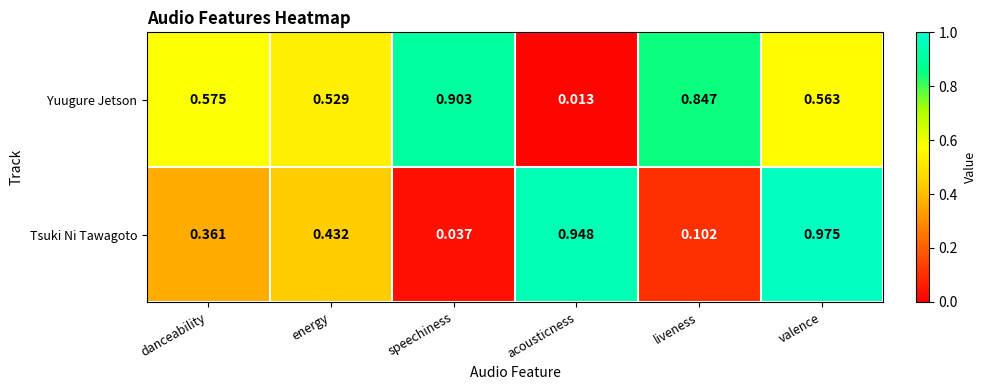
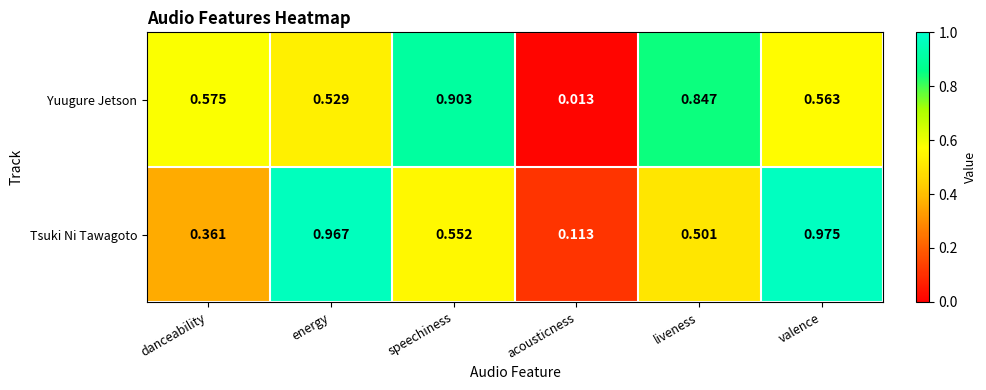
  {
    "Yuugure Jetson": {
      "danceability": 0.575,
      "energy": 0.529,
      "speechiness": 0.903,
      "acousticness": 0.013,
      "liveness": 0.847,
      "valence": 0.563
    },
    "Tsuki Ni Tawagoto": {
      "danceability": 0.361,
-     "energy": 0.432,
-     "speechiness": 0.037,
-     "acousticness": 0.948,
-     "liveness": 0.102,
+     "energy": 0.967,
+     "speechiness": 0.552,
+     "acousticness": 0.113,
+     "liveness": 0.501,
      "valence": 0.975
    }
  }
